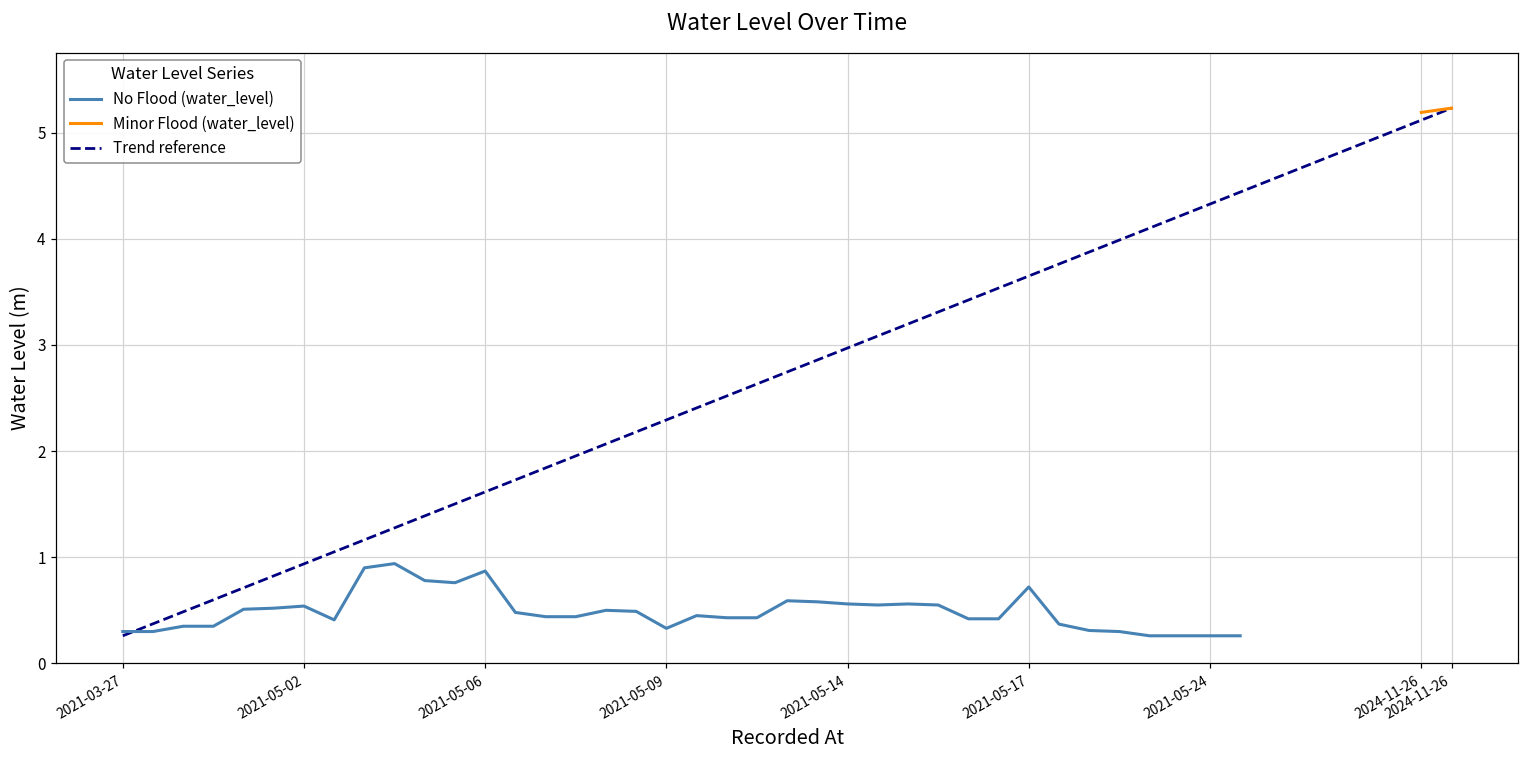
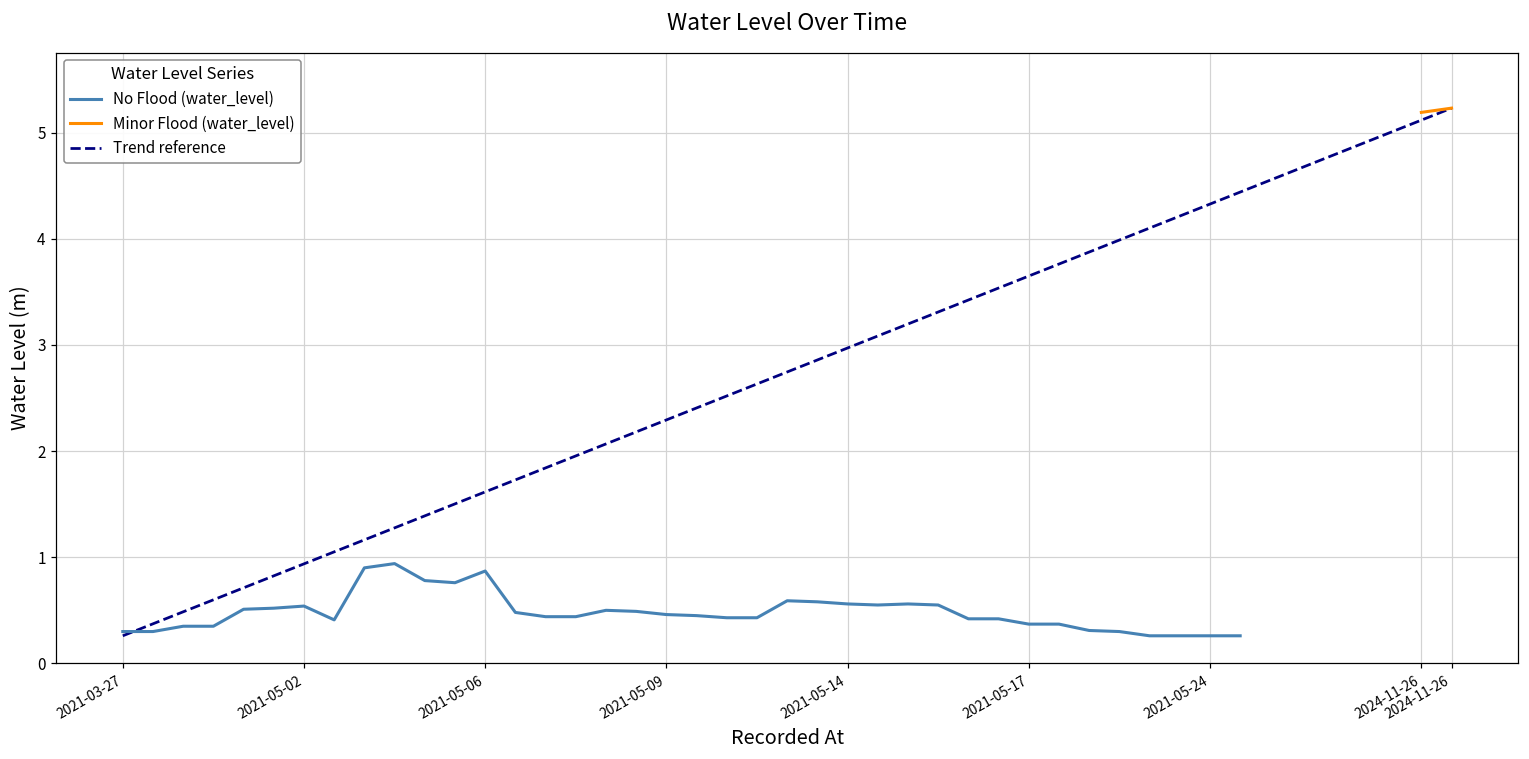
  {
    "No Flood (water_level)": {
      "2021-03-27": 0.3,
      "2021-05-02": 0.5,
      "2021-05-06": 0.9,
-     "2021-05-09": 0.3,
+     "2021-05-09": 0.5,
      "2021-05-14": 0.6,
-     "2021-05-17": 0.7,
+     "2021-05-17": 0.4,
      "2021-05-24": 0.3
    },
    "Trend reference": {
      "2021-03-27": 0.3
    }
  }
